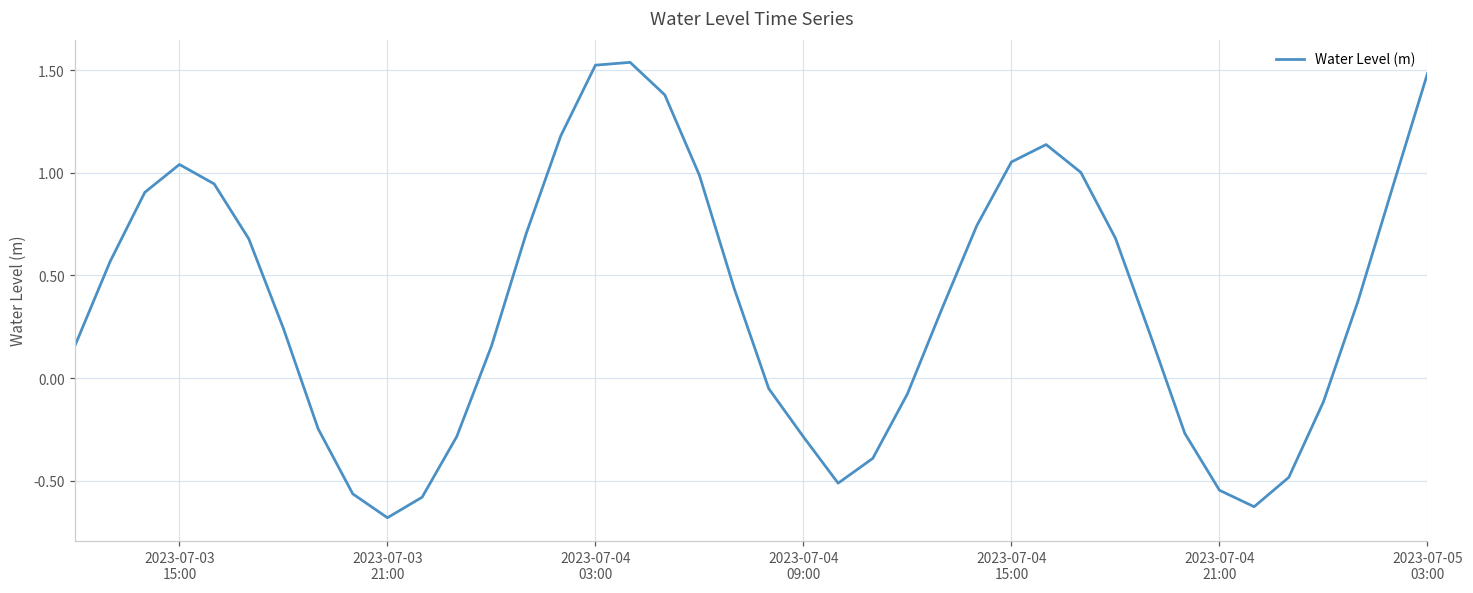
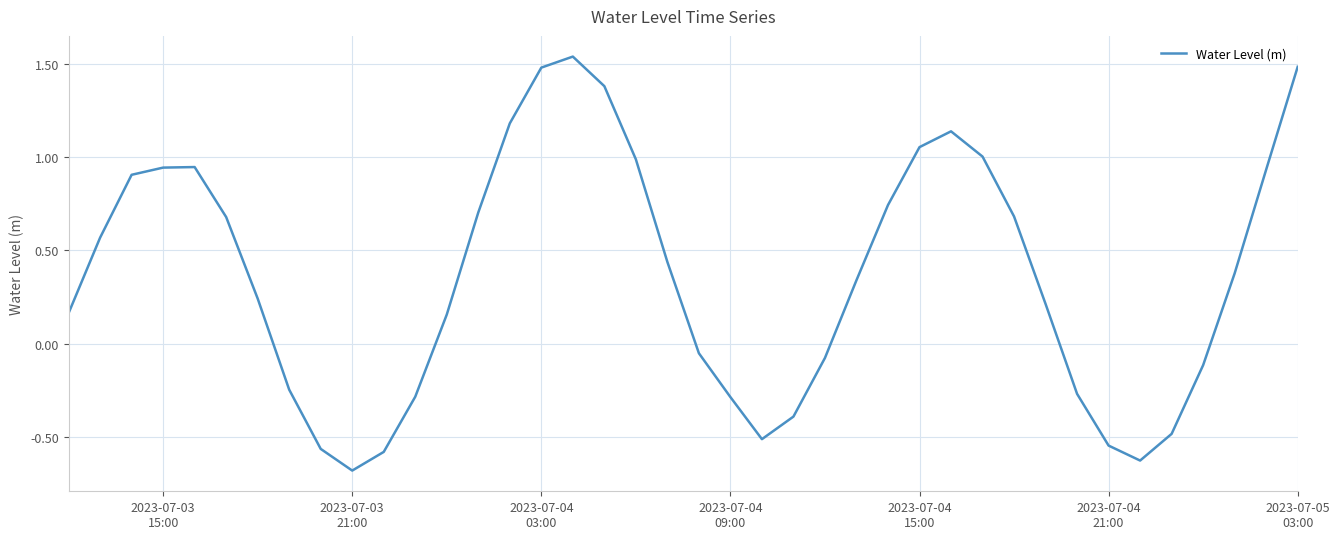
  {
-   "2023-07-03 15:00": 1.04,
+   "2023-07-03 15:00": 0.94,
    "2023-07-03 21:00": -0.68,
-   "2023-07-04 03:00": 1.53,
+   "2023-07-04 03:00": 1.48,
    "2023-07-04 09:00": -0.29,
    "2023-07-04 15:00": 1.05,
    "2023-07-04 21:00": -0.55,
    "2023-07-05 03:00": 1.48
  }
